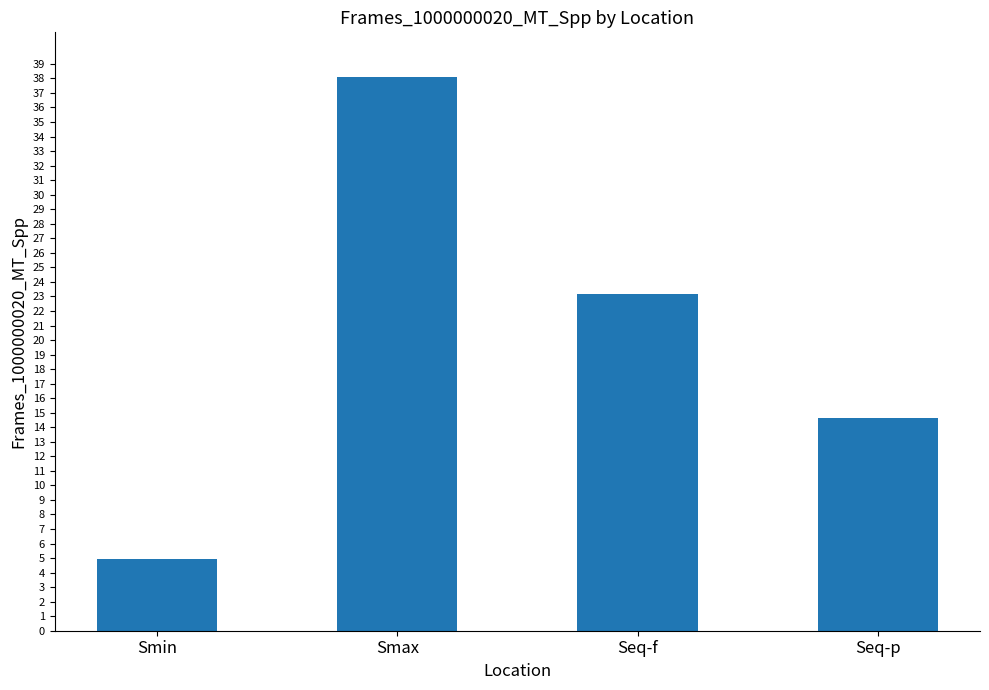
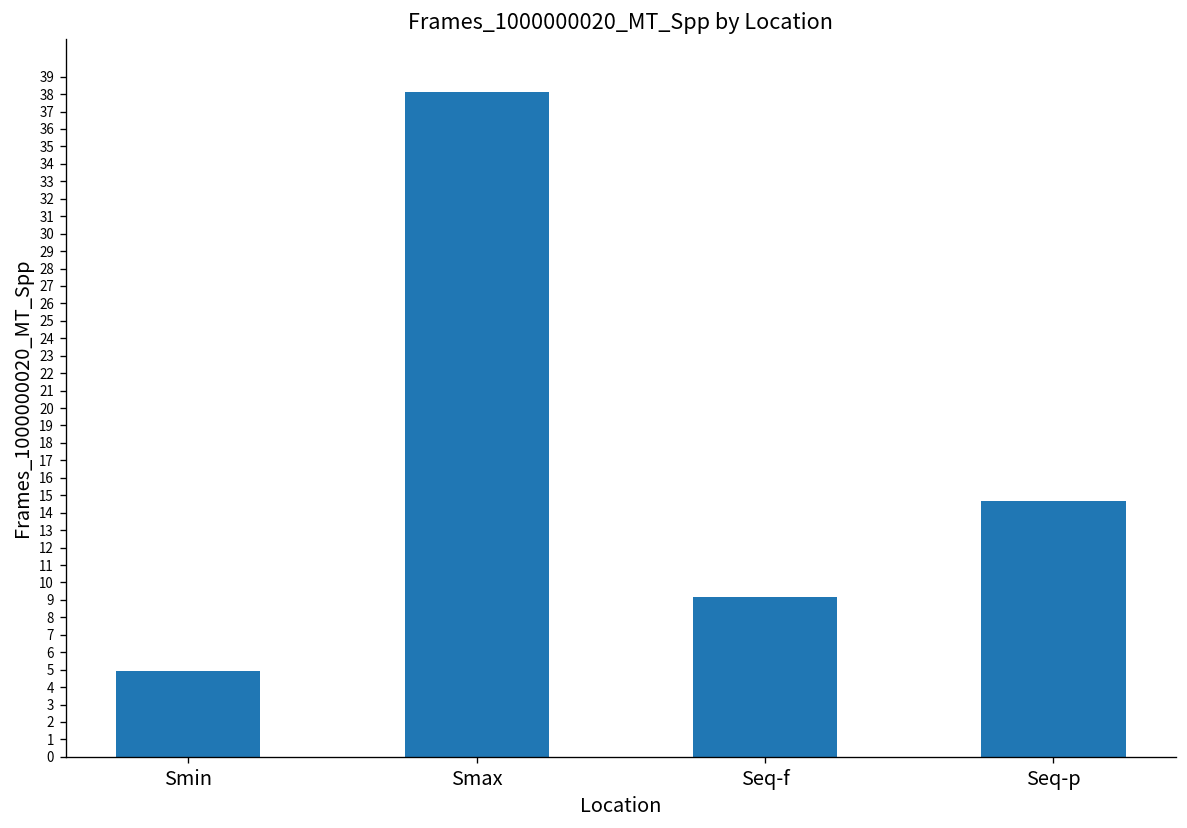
  {
    "Smin": 4.9,
    "Smax": 38.1,
-   "Seq-f": 23.2,
+   "Seq-f": 9.2,
    "Seq-p": 14.7
  }
